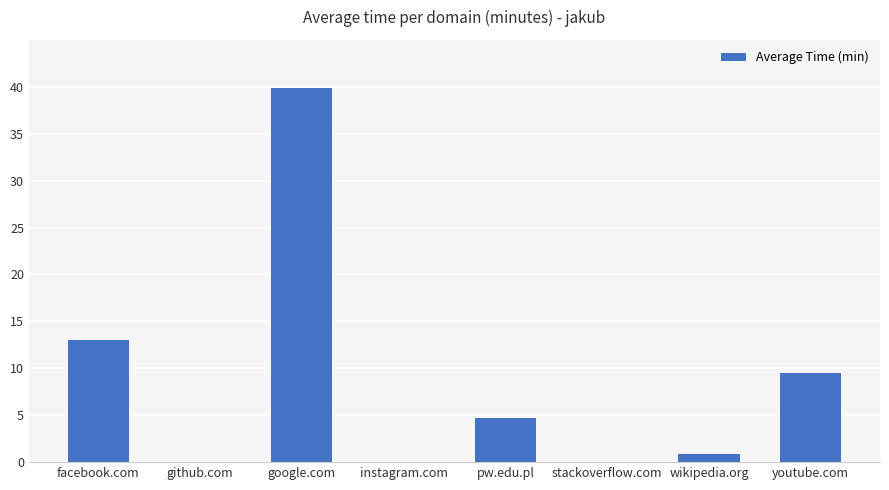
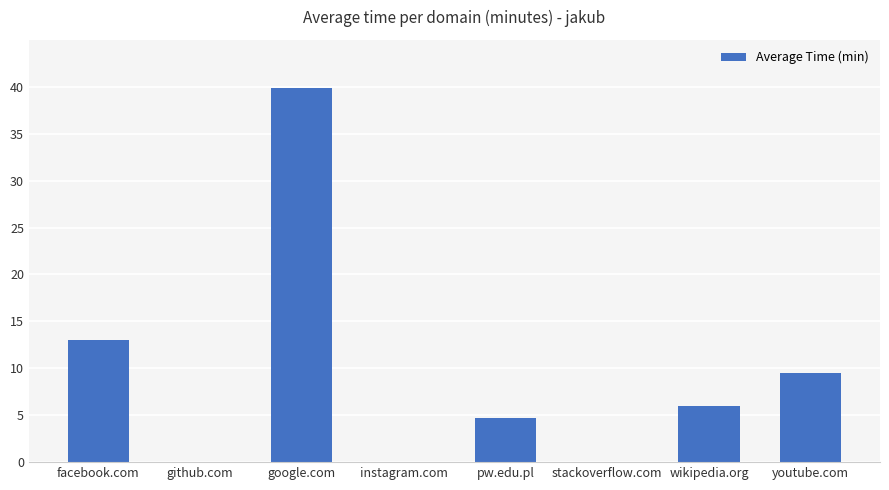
  {
    "facebook.com": 13,
    "google.com": 40,
    "pw.edu.pl": 5,
-   "wikipedia.org": 1,
+   "wikipedia.org": 6,
    "youtube.com": 10
  }
